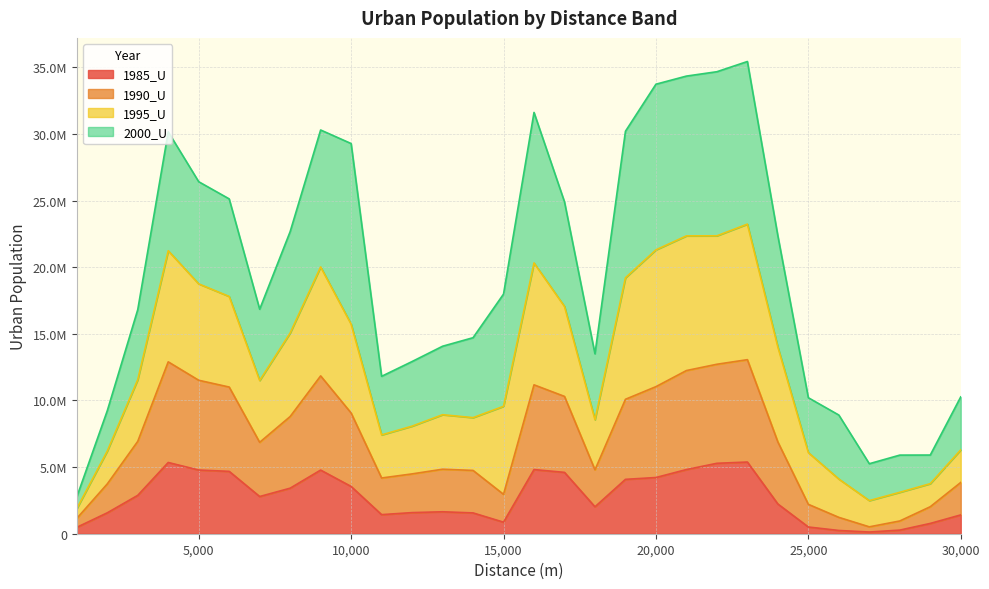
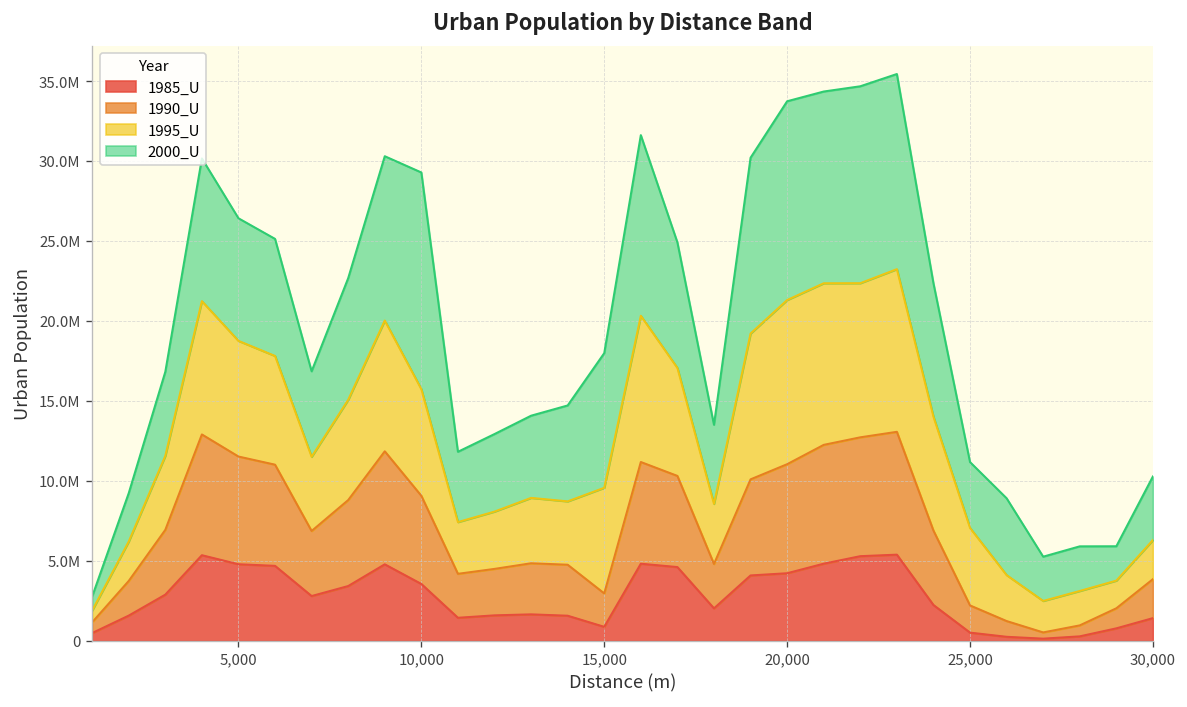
  {
    "1995_U": {
      "5,000": 7200000,
      "10,000": 6700000,
      "15,000": 6600000,
      "20,000": 10300000,
-     "25,000": 3900000,
+     "25,000": 4800000,
      "30,000": 2400000
    },
    "2000_U": {
      "5,000": 7700000,
      "10,000": 13600000,
      "15,000": 8400000,
      "20,000": 12400000,
      "25,000": 4100000,
      "30,000": 4000000
    }
  }
